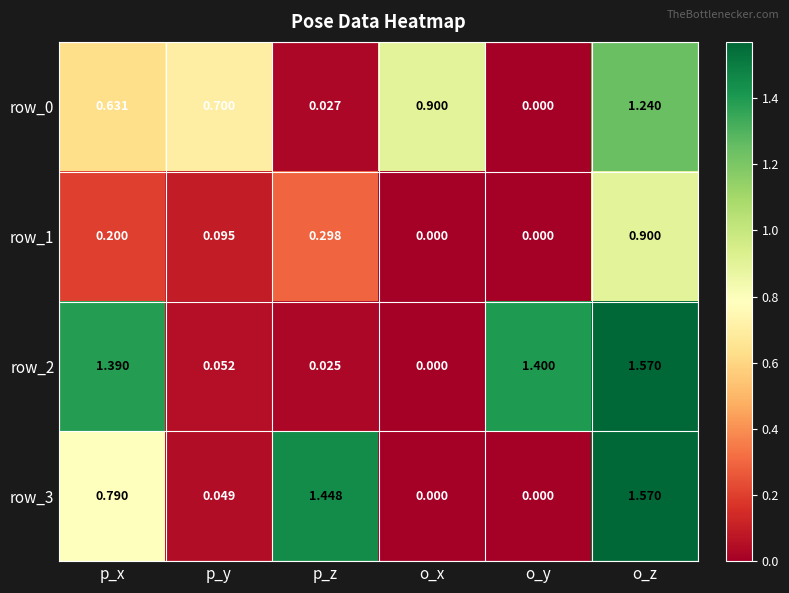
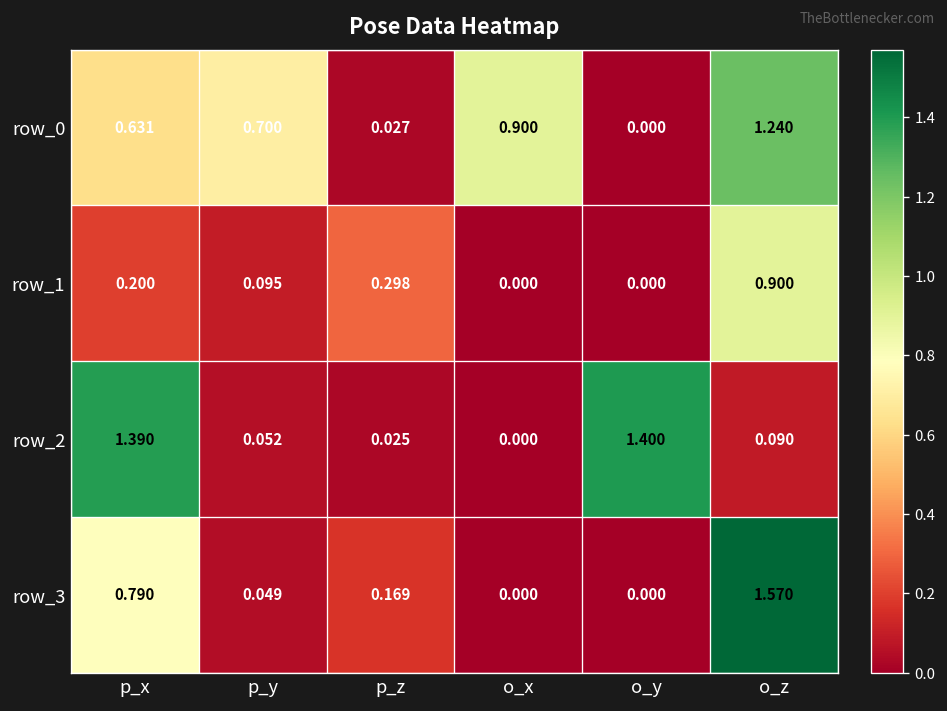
  {
    "row_0": {
      "p_x": 0.631,
      "p_y": 0.700,
      "p_z": 0.027,
      "o_x": 0.900,
      "o_y": 0.000,
      "o_z": 1.240
    },
    "row_1": {
      "p_x": 0.200,
      "p_y": 0.095,
      "p_z": 0.298,
      "o_x": 0.000,
      "o_y": 0.000,
      "o_z": 0.900
    },
    "row_2": {
      "p_x": 1.390,
      "p_y": 0.052,
      "p_z": 0.025,
      "o_x": 0.000,
      "o_y": 1.400,
-     "o_z": 1.570
+     "o_z": 0.090
    },
    "row_3": {
      "p_x": 0.790,
      "p_y": 0.049,
-     "p_z": 1.448,
+     "p_z": 0.169,
      "o_x": 0.000,
      "o_y": 0.000,
      "o_z": 1.570
    }
  }
